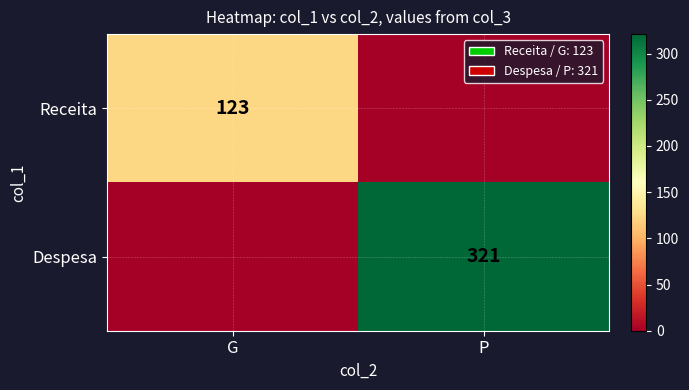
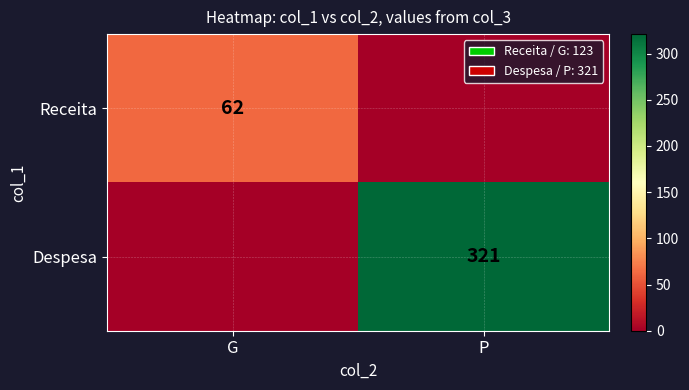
  {
    "Receita": {
-     "G": 123
+     "G": 62
    },
    "Despesa": {
      "P": 321
    }
  }
